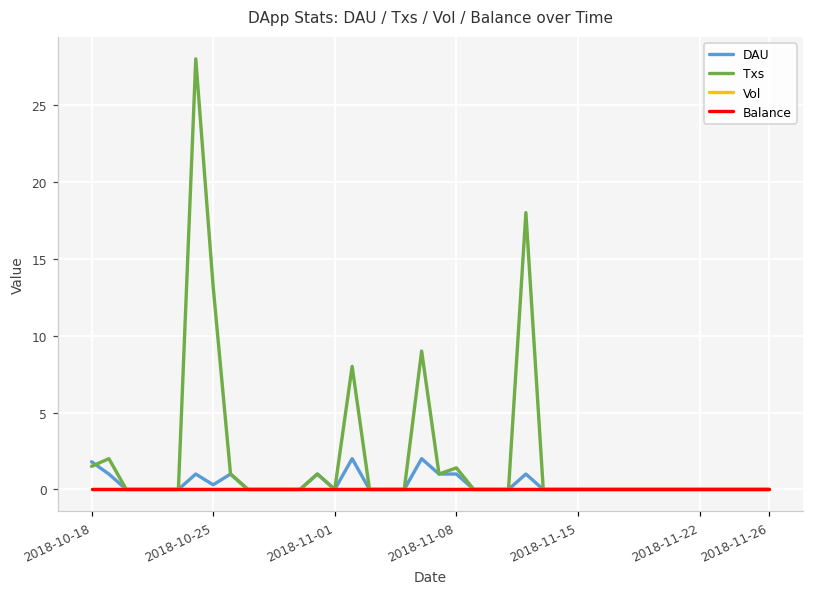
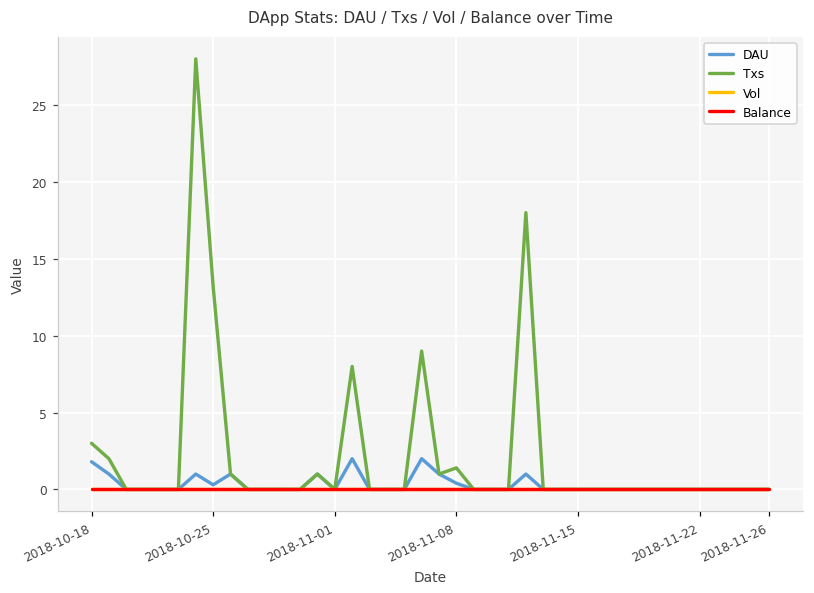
  {
    "DAU": {
      "2018-10-18": 1.8,
      "2018-10-25": 0.3,
-     "2018-11-08": 1.0
+     "2018-11-08": 0.4
    },
    "Txs": {
-     "2018-10-18": 1.5,
+     "2018-10-18": 3.0,
      "2018-10-25": 13.2,
      "2018-11-08": 1.4
    },
    "Balance": {
      "2018-10-18": 0.0,
      "2018-10-25": 0.0,
      "2018-11-08": 0.0
    }
  }
